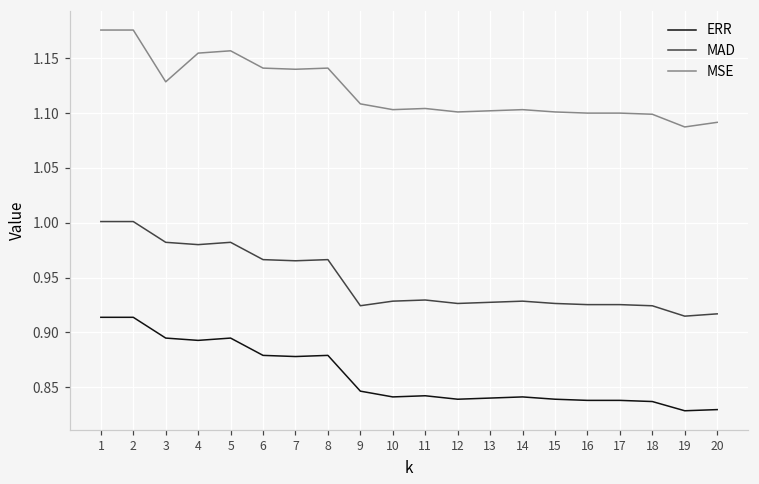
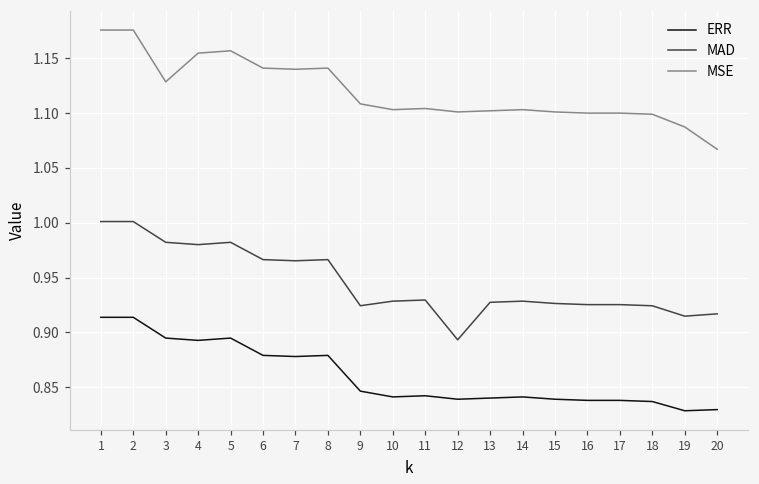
  {
    "ERR": {
      "1": 0.91,
      "2": 0.91,
      "3": 0.89,
      "4": 0.89,
      "5": 0.89,
      "6": 0.88,
      "7": 0.88,
      "8": 0.88,
      "9": 0.85,
      "10": 0.84,
      "11": 0.84,
      "12": 0.84,
      "13": 0.84,
      "14": 0.84,
      "15": 0.84,
      "16": 0.84,
      "17": 0.84,
      "18": 0.84,
      "19": 0.83,
      "20": 0.83
    },
    "MAD": {
      "1": 1.00,
      "2": 1.00,
      "3": 0.98,
      "4": 0.98,
      "5": 0.98,
      "6": 0.97,
      "7": 0.97,
      "8": 0.97,
      "9": 0.92,
      "10": 0.93,
      "11": 0.93,
-     "12": 0.93,
+     "12": 0.89,
      "13": 0.93,
      "14": 0.93,
      "15": 0.93,
      "16": 0.93,
      "17": 0.93,
      "18": 0.92,
      "19": 0.91,
      "20": 0.92
    },
    "MSE": {
      "1": 1.18,
      "2": 1.18,
      "3": 1.13,
      "4": 1.15,
      "5": 1.16,
      "6": 1.14,
      "7": 1.14,
      "8": 1.14,
      "9": 1.11,
      "10": 1.10,
      "11": 1.10,
      "12": 1.10,
      "13": 1.10,
      "14": 1.10,
      "15": 1.10,
      "16": 1.10,
      "17": 1.10,
      "18": 1.10,
      "19": 1.09,
-     "20": 1.09
+     "20": 1.07
    }
  }
